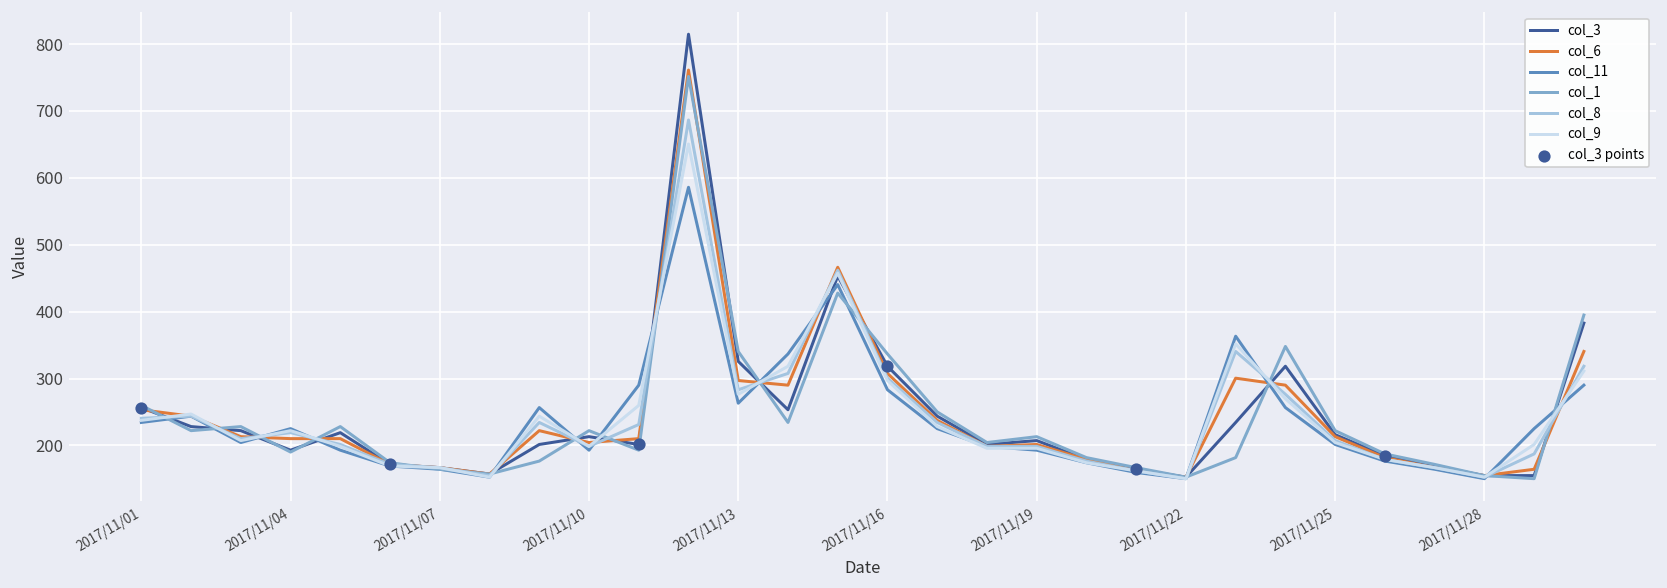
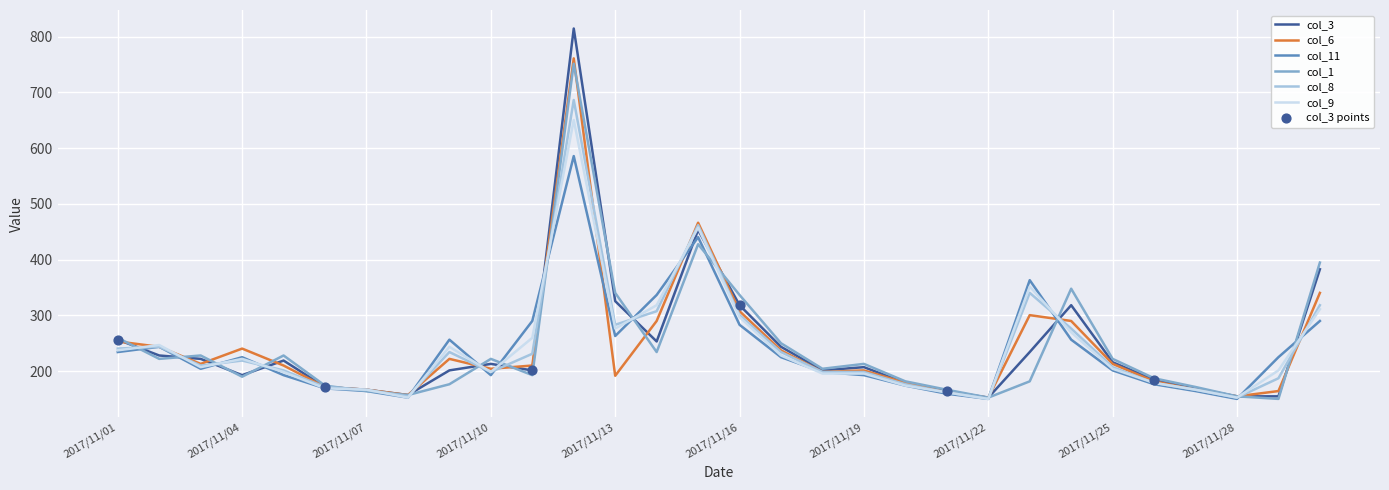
  {
    "col_6": {
-     "2017/11/04": 210,
+     "2017/11/04": 240,
      "2017/11/10": 200,
-     "2017/11/13": 300,
+     "2017/11/13": 190,
      "2017/11/16": 310
    }
  }
